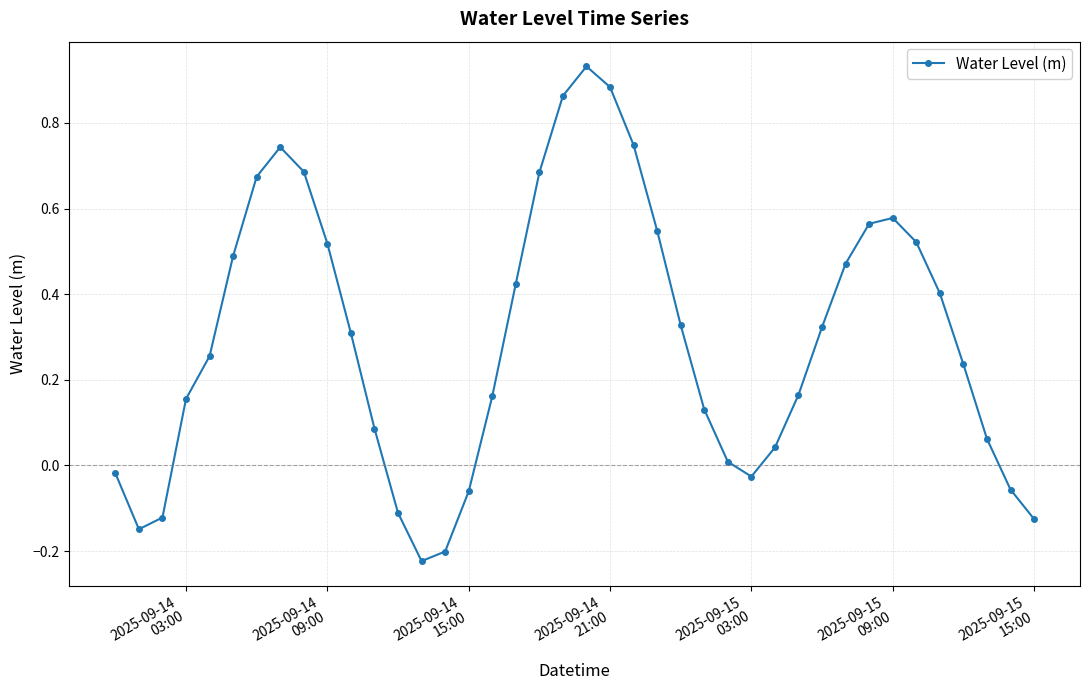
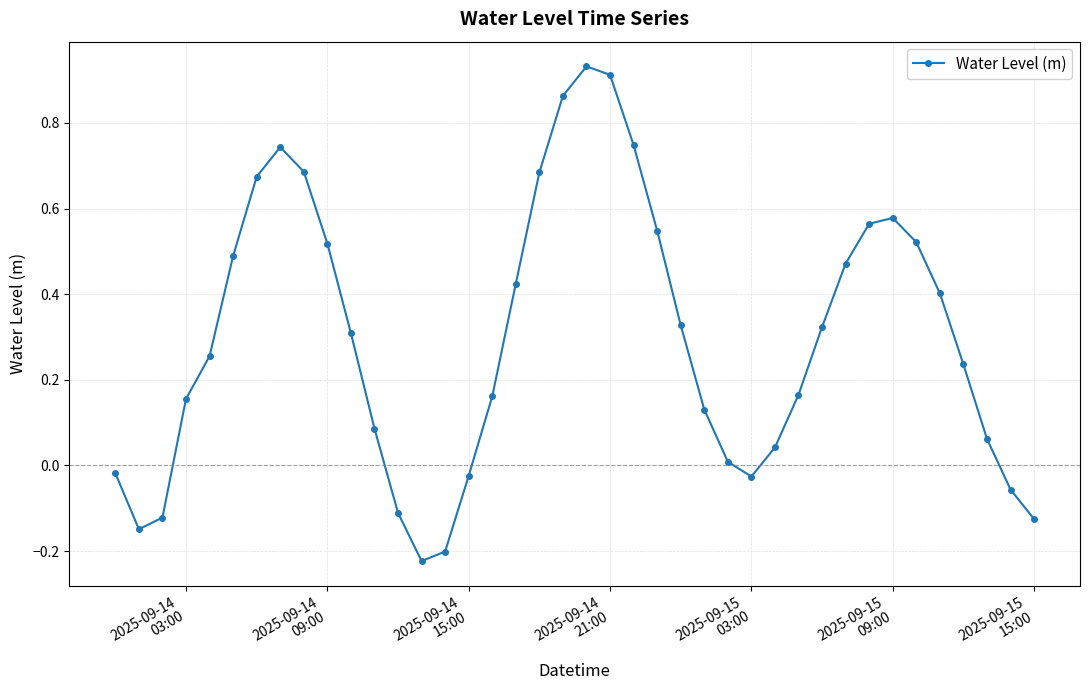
  {
    "2025-09-14 03:00": 0.16,
    "2025-09-14 09:00": 0.52,
-   "2025-09-14 15:00": -0.06,
-   "2025-09-14 21:00": 0.88,
+   "2025-09-14 15:00": -0.02,
+   "2025-09-14 21:00": 0.91,
    "2025-09-15 03:00": -0.03,
    "2025-09-15 09:00": 0.58,
    "2025-09-15 15:00": -0.13
  }
